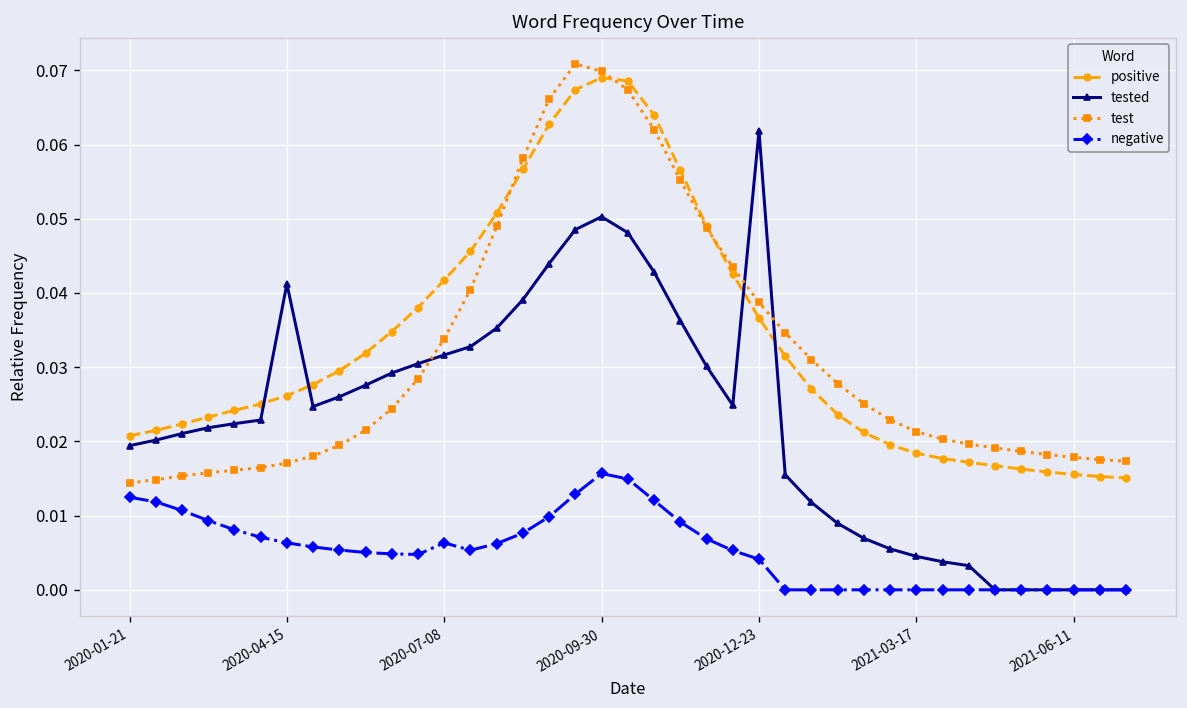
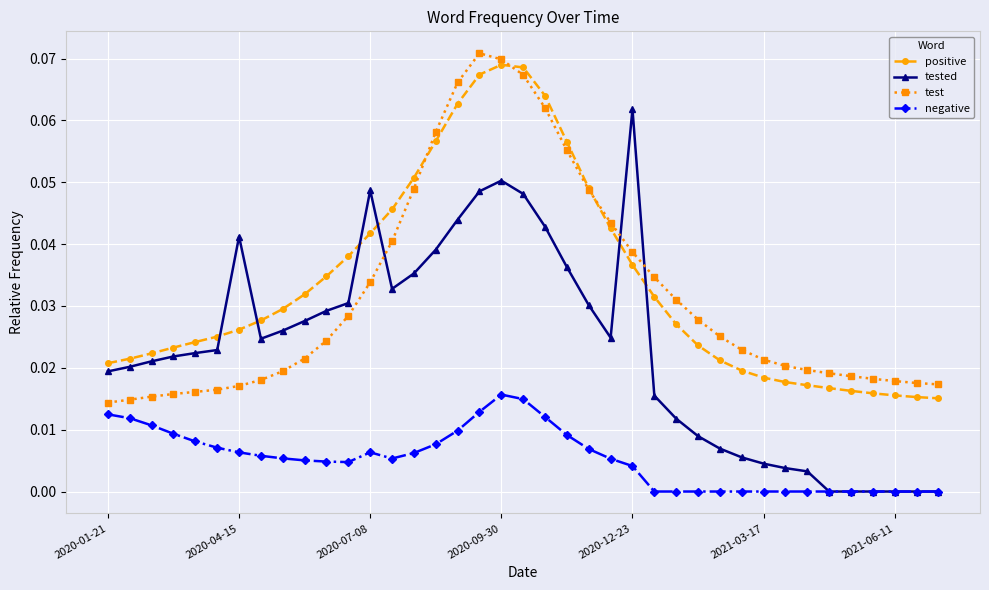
  {
    "tested": {
      "2020-01-21": 0.019,
      "2020-04-15": 0.041,
-     "2020-07-08": 0.032,
+     "2020-07-08": 0.049,
      "2020-09-30": 0.050,
      "2020-12-23": 0.062,
      "2021-03-17": 0.005
    },
    "negative": {
      "2020-01-21": 0.012,
      "2020-04-15": 0.006,
      "2020-07-08": 0.006,
      "2020-09-30": 0.016,
      "2020-12-23": 0.004,
      "2021-03-17": 0.000
    }
  }
